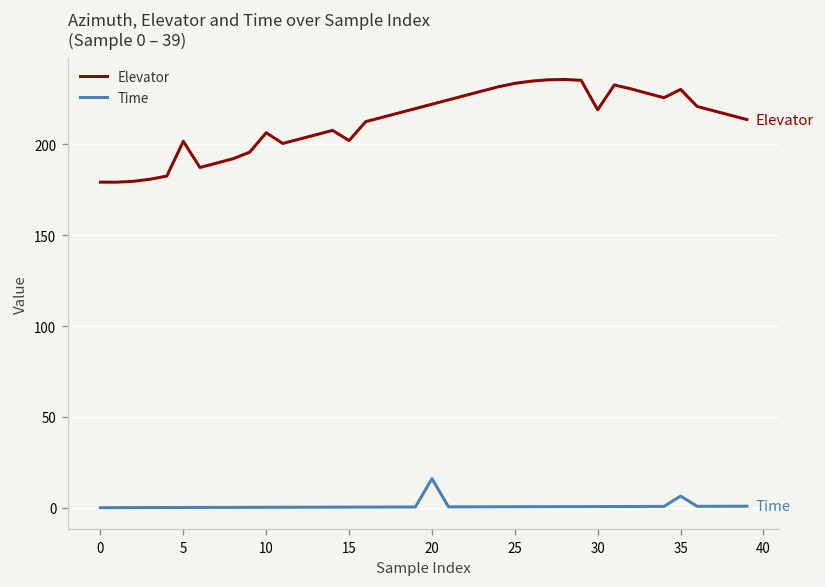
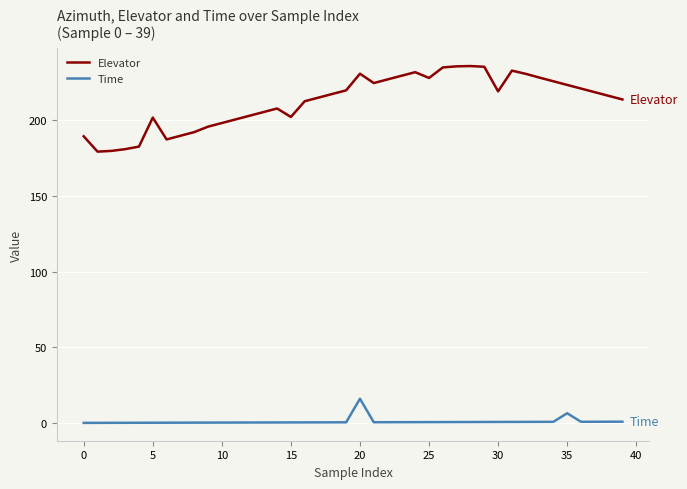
  {
    "Elevator": {
-     "0": 179,
+     "0": 189,
      "5": 202,
-     "10": 206,
+     "10": 198,
      "15": 202,
-     "20": 222,
-     "25": 234,
+     "20": 231,
+     "25": 228,
      "30": 219,
-     "35": 230
+     "35": 223
    },
    "Time": {
      "0": 0,
      "5": 0,
      "10": 0,
      "15": 0,
      "20": 16,
      "25": 1,
      "30": 1,
      "35": 6
    }
  }
